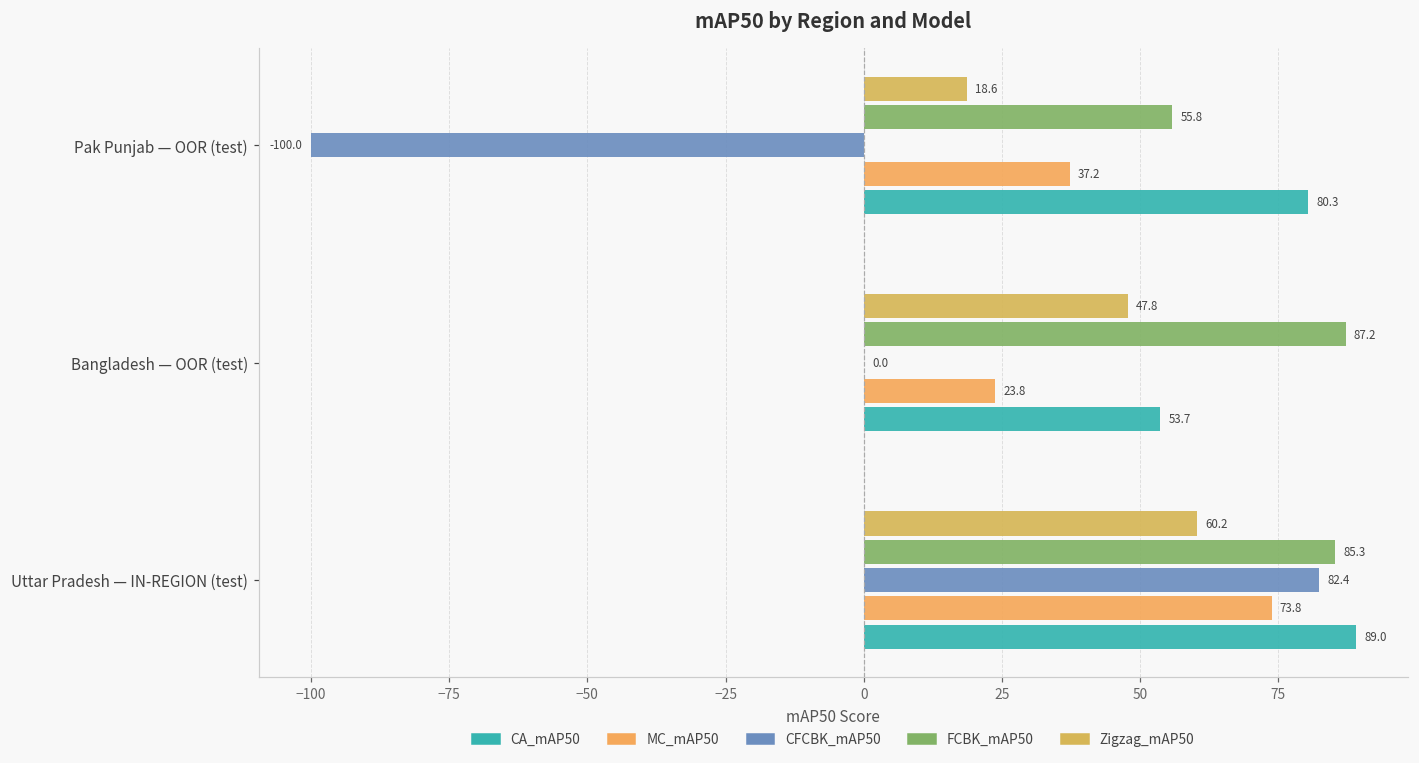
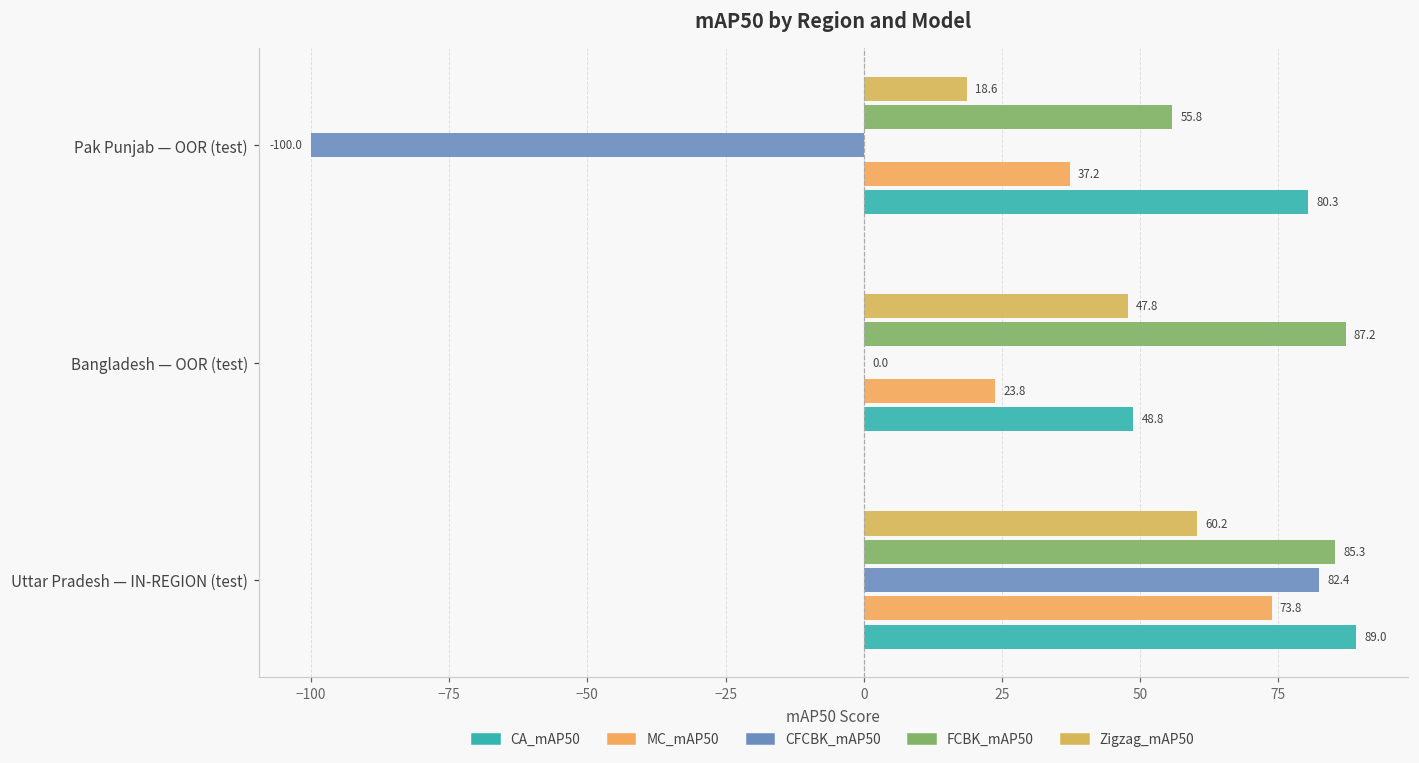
  {
    "CA_mAP50": {
      "Pak Punjab — OOR (test)": 80.3,
-     "Bangladesh — OOR (test)": 53.7,
+     "Bangladesh — OOR (test)": 48.8,
      "Uttar Pradesh — IN-REGION (test)": 89.0
    },
    "CFCBK_mAP50": {
      "Pak Punjab — OOR (test)": -100.0,
      "Bangladesh — OOR (test)": 0.0,
      "Uttar Pradesh — IN-REGION (test)": 82.4
    },
    "FCBK_mAP50": {
      "Pak Punjab — OOR (test)": 55.8,
      "Bangladesh — OOR (test)": 87.2,
      "Uttar Pradesh — IN-REGION (test)": 85.3
    }
  }
